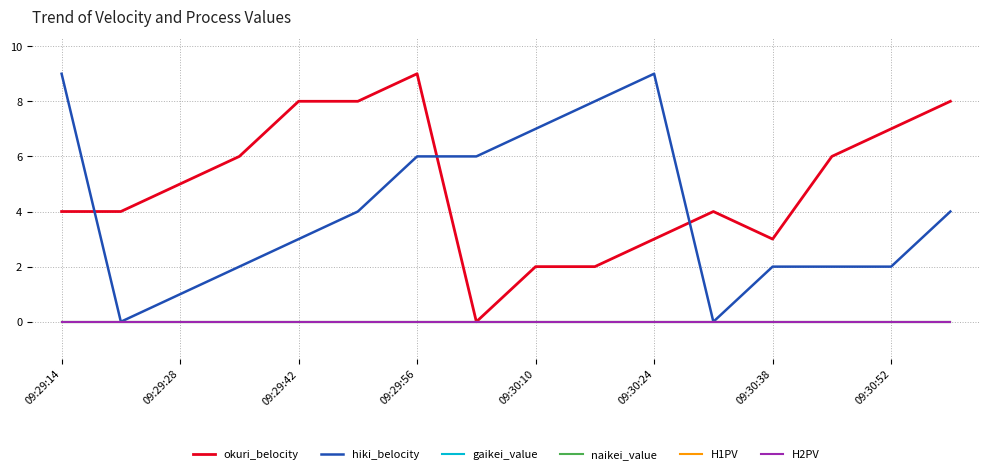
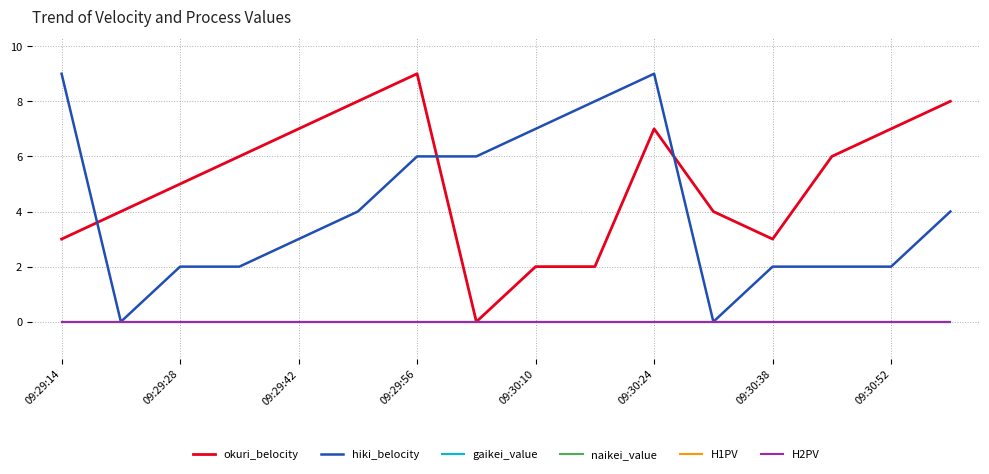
  {
    "okuri_belocity": {
-     "09:29:14": 4,
+     "09:29:14": 3,
      "09:29:28": 5,
-     "09:29:42": 8,
+     "09:29:42": 7,
      "09:29:56": 9,
      "09:30:10": 2,
-     "09:30:24": 3,
+     "09:30:24": 7,
      "09:30:38": 3,
      "09:30:52": 7
    },
    "hiki_belocity": {
      "09:29:14": 9,
-     "09:29:28": 1,
+     "09:29:28": 2,
      "09:29:42": 3,
      "09:29:56": 6,
      "09:30:10": 7,
      "09:30:24": 9,
      "09:30:38": 2,
      "09:30:52": 2
    },
    "H2PV": {
      "09:29:14": 0,
      "09:29:28": 0,
      "09:29:42": 0,
      "09:29:56": 0,
      "09:30:10": 0,
      "09:30:24": 0,
      "09:30:38": 0,
      "09:30:52": 0
    }
  }
